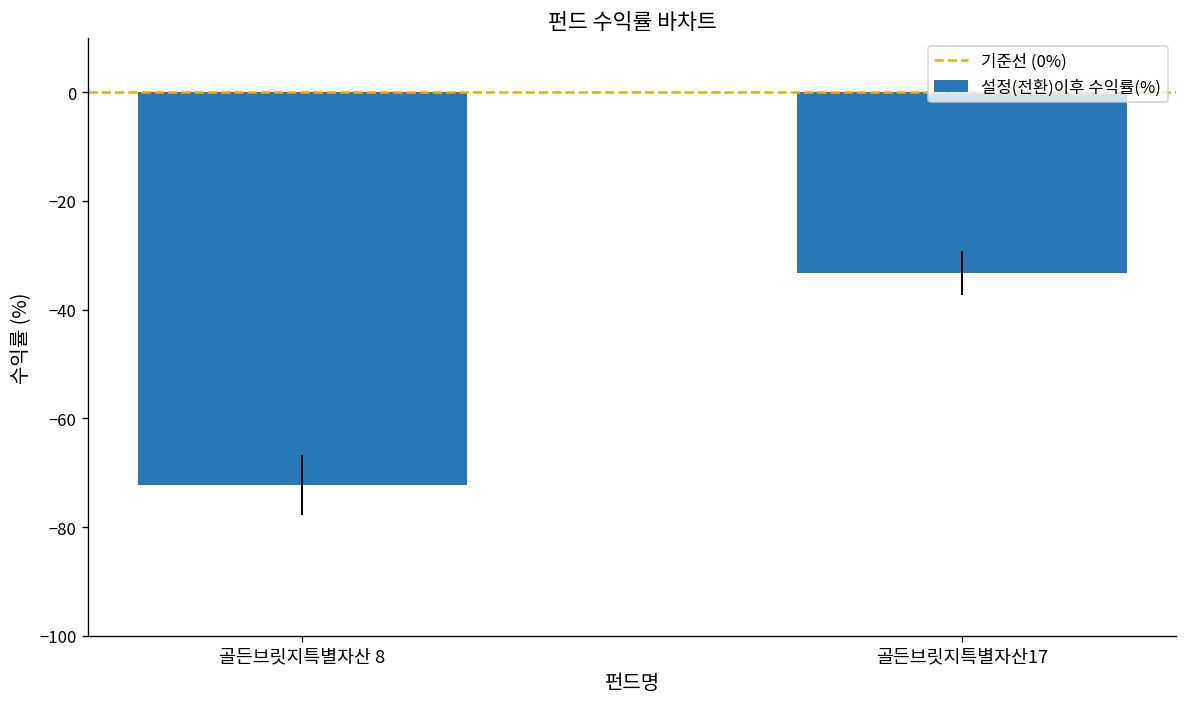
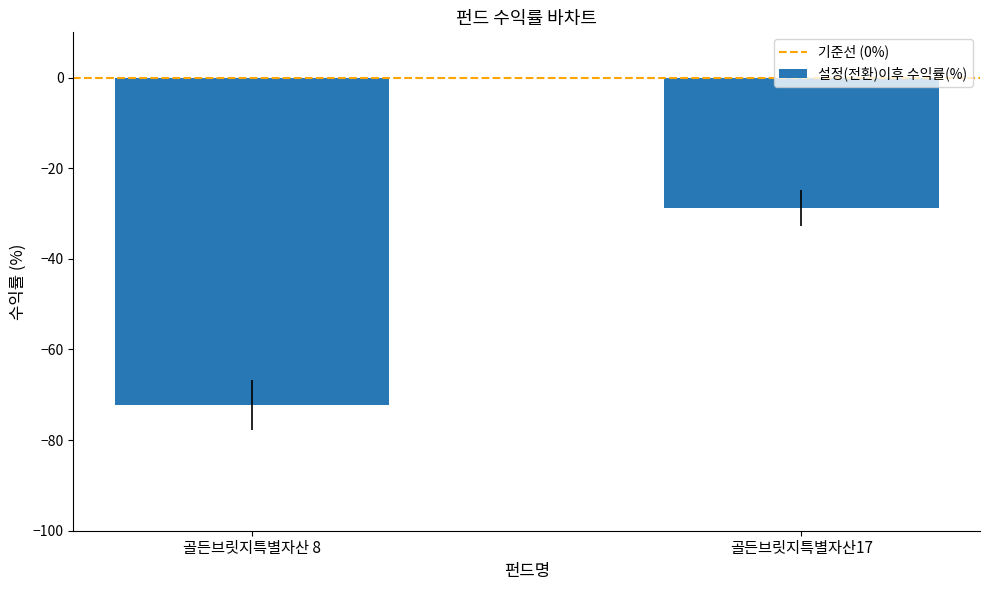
  {
    "골든브릿지특별자산 8": -72,
-   "골든브릿지특별자산17": -33
+   "골든브릿지특별자산17": -29
  }
